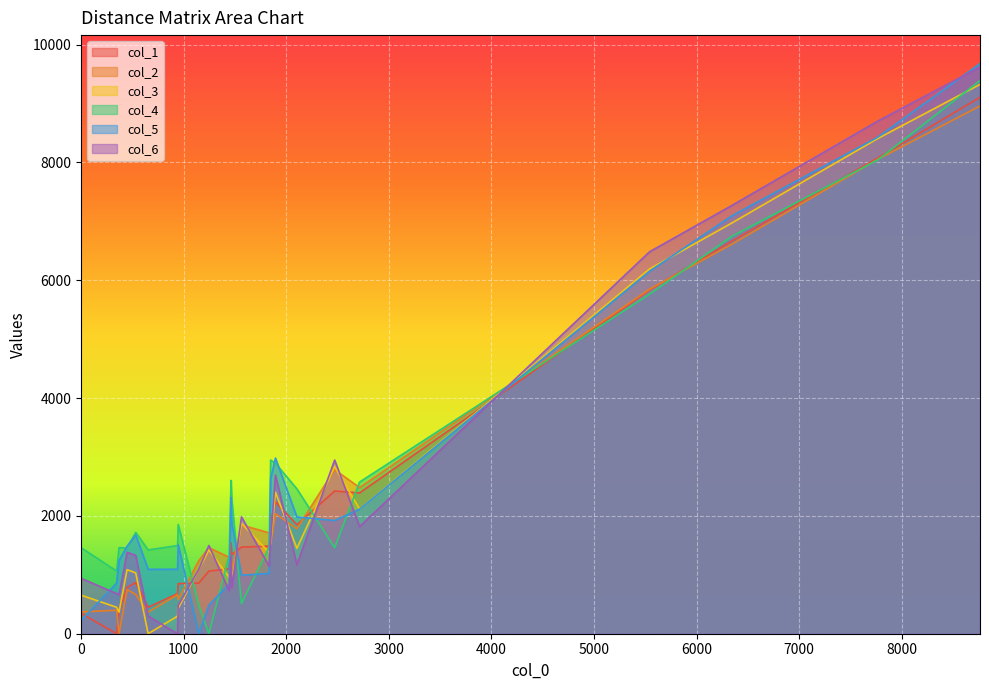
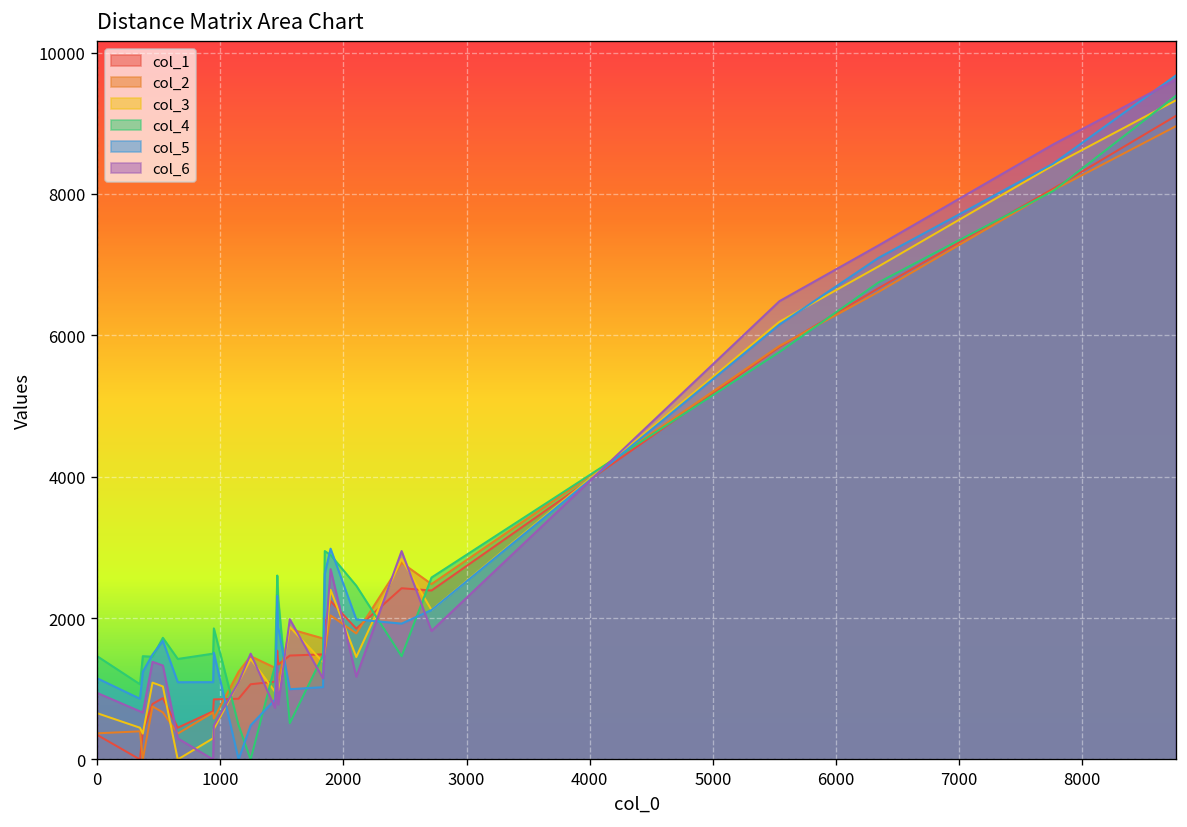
  {
    "col_4": {
      "0": 1500
    },
    "col_5": {
-     "0": 200
+     "0": 1100
    },
    "col_6": {
      "0": 900
    }
  }
